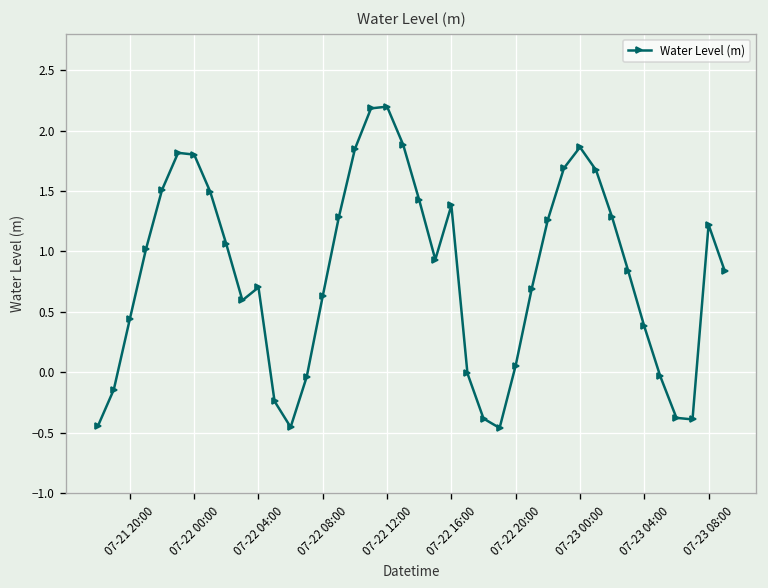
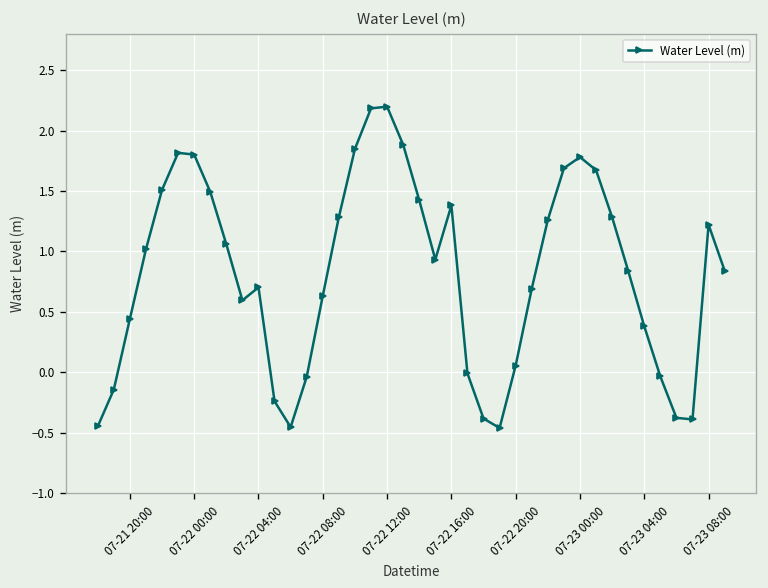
  {
    "07-21 20:00": 0.44,
    "07-22 00:00": 1.80,
    "07-22 04:00": 0.70,
    "07-22 08:00": 0.63,
    "07-22 12:00": 2.20,
    "07-22 16:00": 1.38,
    "07-22 20:00": 0.06,
-   "07-23 00:00": 1.86,
+   "07-23 00:00": 1.78,
    "07-23 04:00": 0.38,
    "07-23 08:00": 1.22
  }
